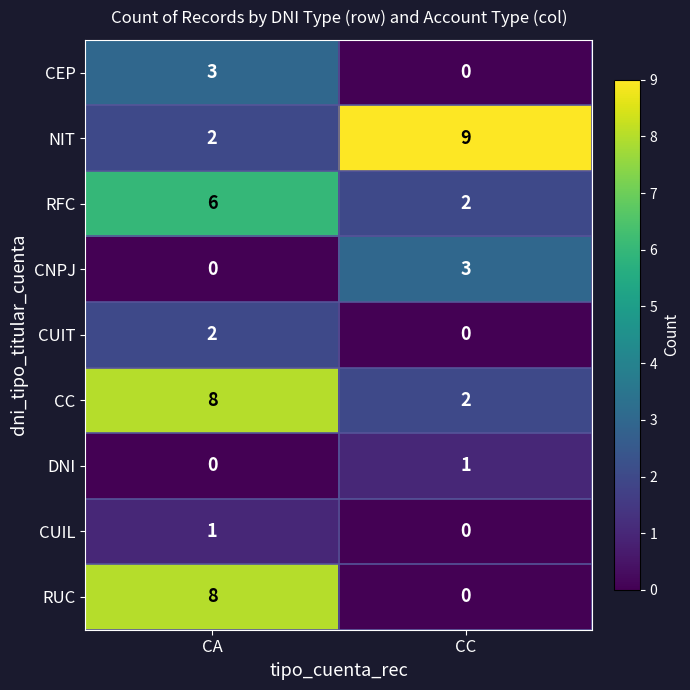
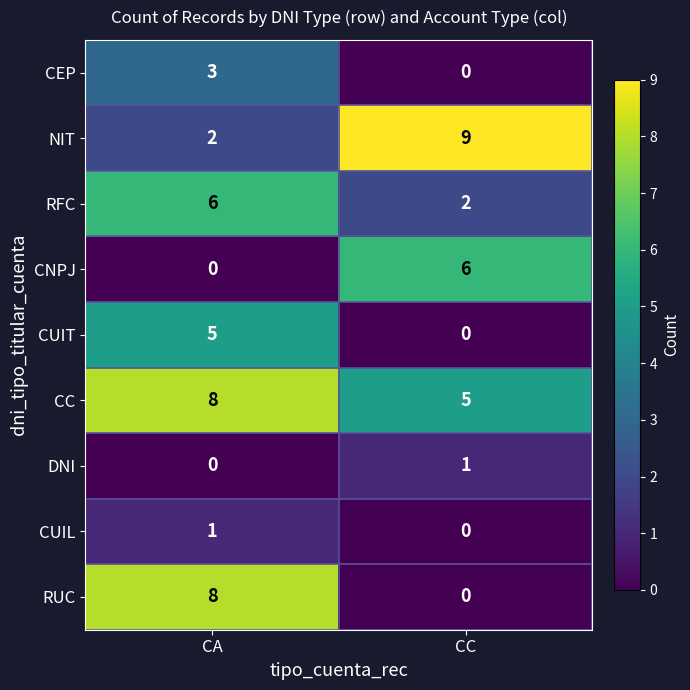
  {
    "CEP": {
      "CA": 3,
      "CC": 0
    },
    "NIT": {
      "CA": 2,
      "CC": 9
    },
    "RFC": {
      "CA": 6,
      "CC": 2
    },
    "CNPJ": {
      "CA": 0,
-     "CC": 3
+     "CC": 6
    },
    "CUIT": {
-     "CA": 2,
+     "CA": 5,
      "CC": 0
    },
    "CC": {
      "CA": 8,
-     "CC": 2
+     "CC": 5
    },
    "DNI": {
      "CA": 0,
      "CC": 1
    },
    "CUIL": {
      "CA": 1,
      "CC": 0
    },
    "RUC": {
      "CA": 8,
      "CC": 0
    }
  }
